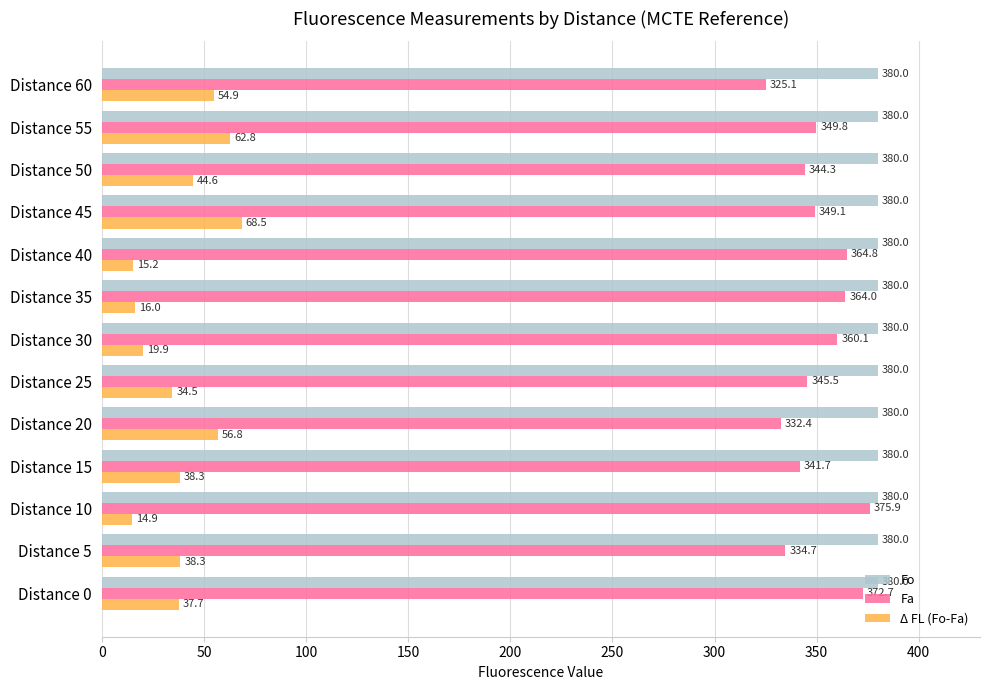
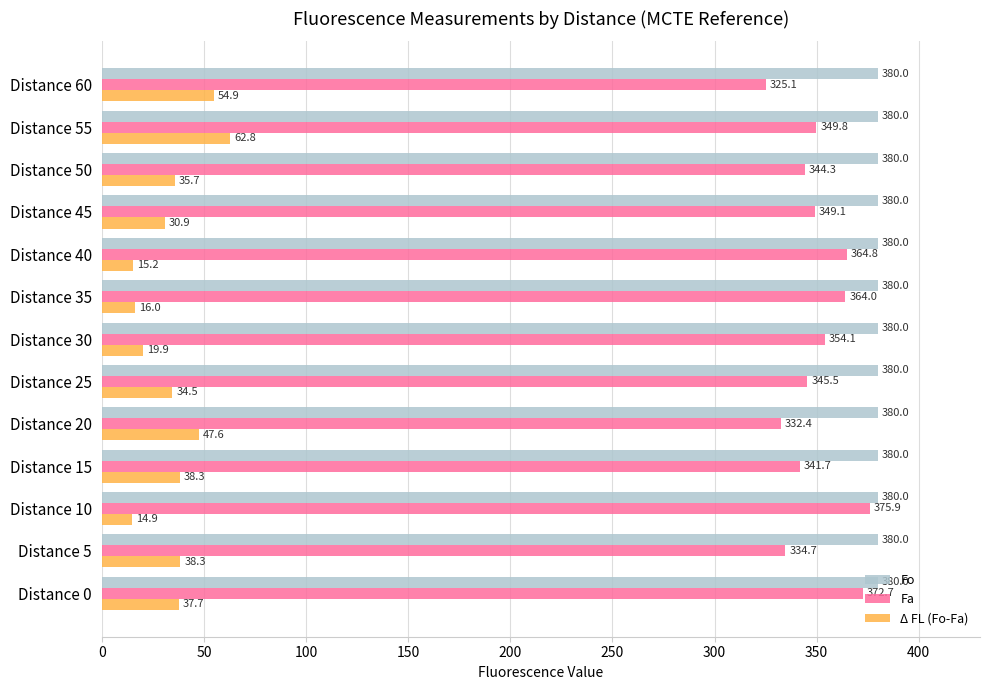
  {
    "Fo": {
      "Distance 60": 380.0,
      "Distance 55": 380.0,
      "Distance 50": 380.0,
      "Distance 45": 380.0,
      "Distance 40": 380.0,
      "Distance 35": 380.0,
      "Distance 30": 380.0,
      "Distance 25": 380.0,
      "Distance 20": 380.0,
      "Distance 15": 380.0,
      "Distance 10": 380.0,
      "Distance 5": 380.0,
      "Distance 0": 380.0
    },
    "Fa": {
      "Distance 60": 325.1,
      "Distance 55": 349.8,
      "Distance 50": 344.3,
      "Distance 45": 349.1,
      "Distance 40": 364.8,
      "Distance 35": 364.0,
-     "Distance 30": 360.1,
+     "Distance 30": 354.1,
      "Distance 25": 345.5,
      "Distance 20": 332.4,
      "Distance 15": 341.7,
      "Distance 10": 375.9,
      "Distance 5": 334.7,
      "Distance 0": 372.7
    },
    "Δ FL (Fo-Fa)": {
      "Distance 60": 54.9,
      "Distance 55": 62.8,
-     "Distance 50": 44.6,
-     "Distance 45": 68.5,
+     "Distance 50": 35.7,
+     "Distance 45": 30.9,
      "Distance 40": 15.2,
      "Distance 35": 16.0,
      "Distance 30": 19.9,
      "Distance 25": 34.5,
-     "Distance 20": 56.8,
+     "Distance 20": 47.6,
      "Distance 15": 38.3,
      "Distance 10": 14.9,
      "Distance 5": 38.3,
      "Distance 0": 37.7
    }
  }
